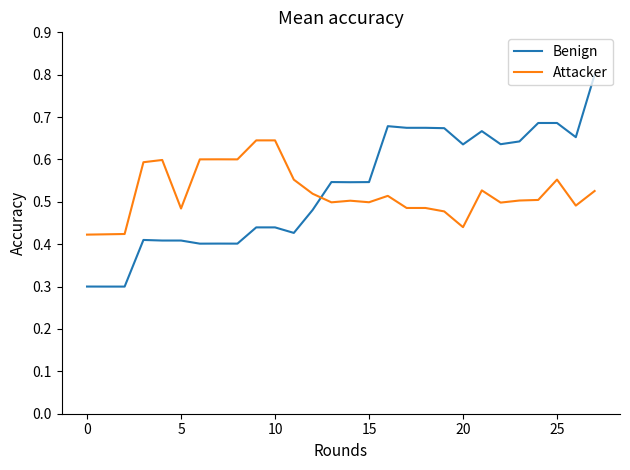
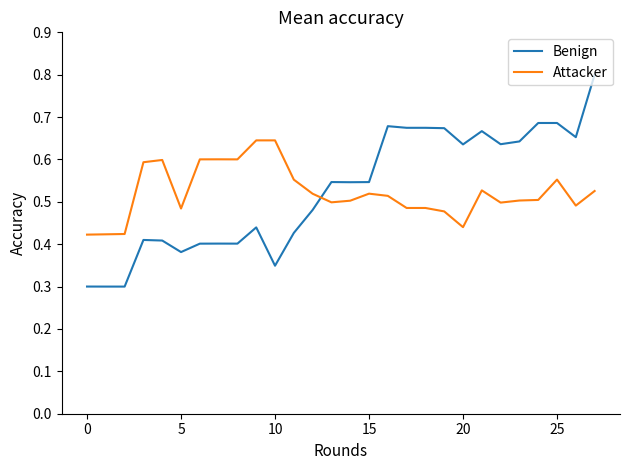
  {
    "Benign": {
      "0": 0.30,
-     "5": 0.41,
-     "10": 0.44,
+     "5": 0.38,
+     "10": 0.35,
      "15": 0.55,
      "20": 0.64,
      "25": 0.69
    },
    "Attacker": {
      "0": 0.42,
      "5": 0.48,
      "10": 0.65,
-     "15": 0.50,
+     "15": 0.52,
      "20": 0.44,
      "25": 0.55
    }
  }
